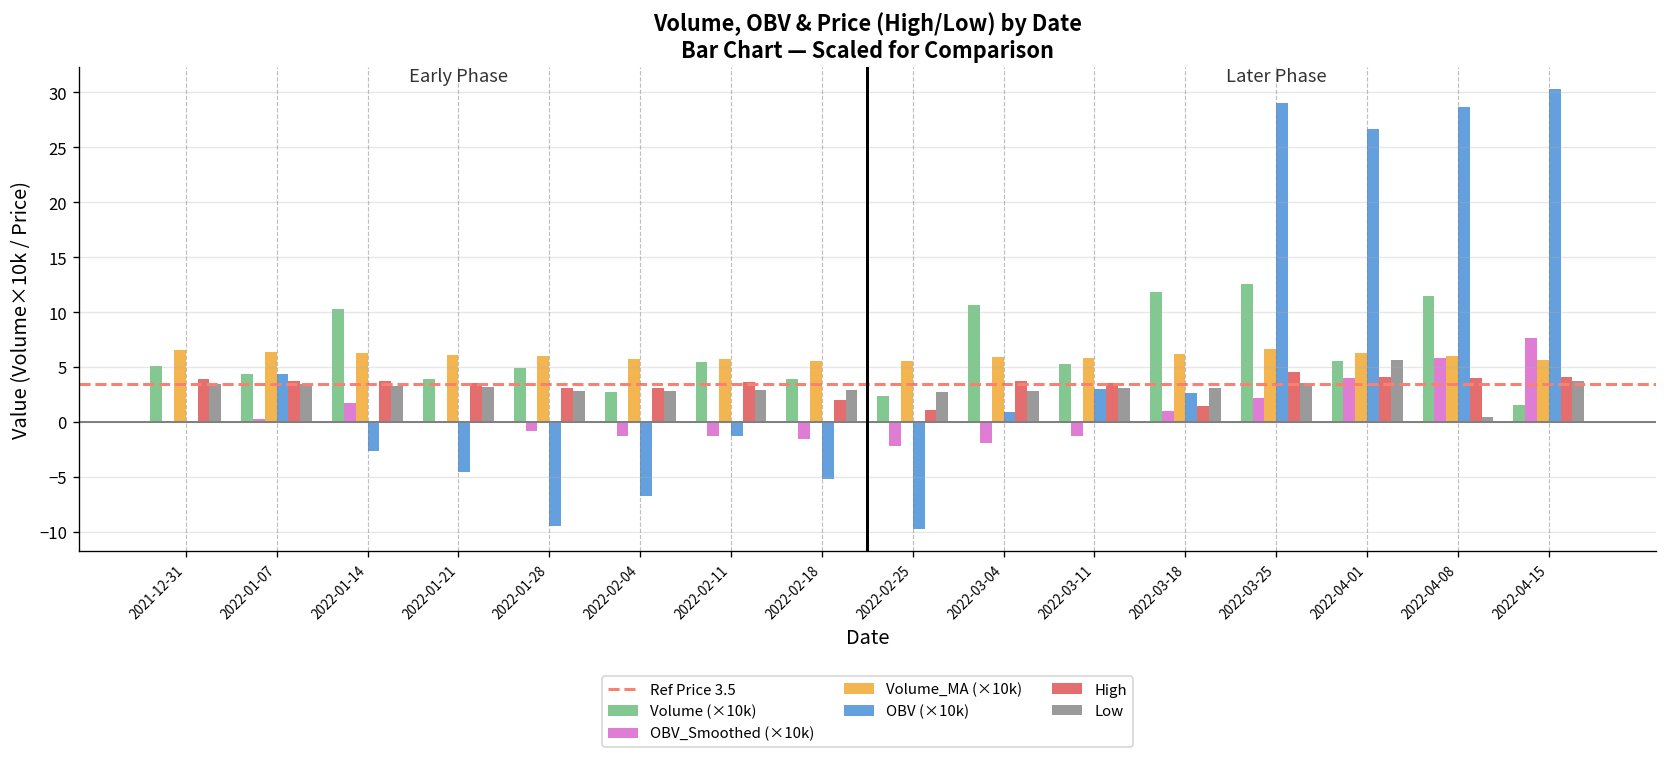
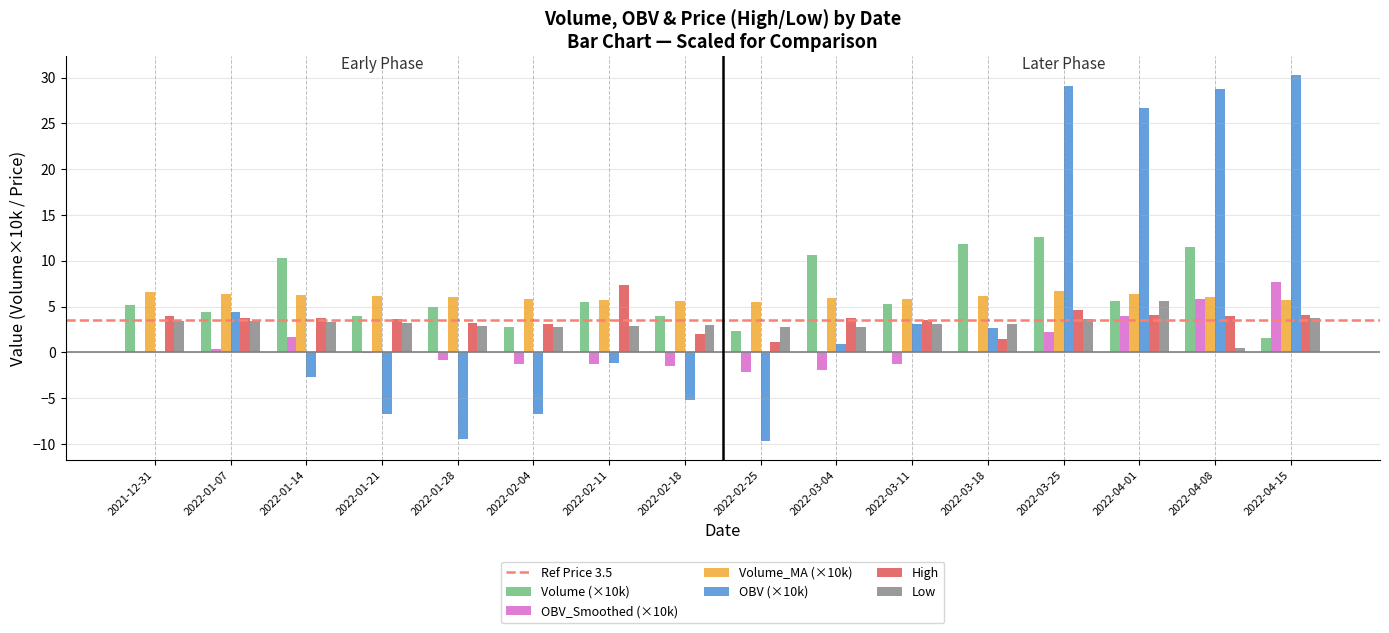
  {
    "Volume (×10k)": {
      "2021-12-31": 5,
      "2022-01-07": 4,
      "2022-01-14": 10,
      "2022-01-21": 4,
      "2022-01-28": 5,
      "2022-02-04": 3,
      "2022-02-11": 5,
      "2022-02-18": 4,
      "2022-02-25": 2,
      "2022-03-04": 11,
      "2022-03-11": 5,
      "2022-03-18": 12,
      "2022-03-25": 13,
      "2022-04-01": 6,
      "2022-04-08": 12,
      "2022-04-15": 2
    },
    "OBV_Smoothed (×10k)": {
      "2021-12-31": 0,
      "2022-01-07": 0,
      "2022-01-14": 2,
      "2022-01-28": -1,
      "2022-02-04": -1,
      "2022-02-11": -1,
      "2022-02-18": -2,
      "2022-02-25": -2,
      "2022-03-04": -2,
      "2022-03-11": -1,
-     "2022-03-18": 1,
+     "2022-03-18": 0,
      "2022-03-25": 2,
      "2022-04-01": 4,
      "2022-04-08": 6,
      "2022-04-15": 8
    },
    "Volume_MA (×10k)": {
      "2021-12-31": 7,
      "2022-01-07": 6,
      "2022-01-14": 6,
      "2022-01-21": 6,
      "2022-01-28": 6,
      "2022-02-04": 6,
      "2022-02-11": 6,
      "2022-02-18": 6,
      "2022-02-25": 6,
      "2022-03-04": 6,
      "2022-03-11": 6,
      "2022-03-18": 6,
      "2022-03-25": 7,
      "2022-04-01": 6,
      "2022-04-08": 6,
      "2022-04-15": 6
    },
    "OBV (×10k)": {
      "2021-12-31": 0,
      "2022-01-07": 4,
      "2022-01-14": -3,
-     "2022-01-21": -4,
+     "2022-01-21": -7,
      "2022-01-28": -9,
      "2022-02-04": -7,
      "2022-02-11": -1,
      "2022-02-18": -5,
      "2022-02-25": -10,
      "2022-03-04": 1,
      "2022-03-11": 3,
      "2022-03-18": 3,
      "2022-03-25": 29,
      "2022-04-01": 27,
      "2022-04-08": 29,
      "2022-04-15": 30
    },
    "High": {
      "2021-12-31": 4,
      "2022-01-07": 4,
      "2022-01-14": 4,
      "2022-01-21": 4,
      "2022-01-28": 3,
      "2022-02-04": 3,
-     "2022-02-11": 4,
+     "2022-02-11": 7,
      "2022-02-18": 2,
      "2022-02-25": 1,
      "2022-03-04": 4,
      "2022-03-11": 4,
      "2022-03-18": 1,
      "2022-03-25": 5,
      "2022-04-01": 4,
      "2022-04-08": 4,
      "2022-04-15": 4
    },
    "Low": {
      "2021-12-31": 3,
      "2022-01-07": 3,
      "2022-01-14": 3,
      "2022-01-21": 3,
      "2022-01-28": 3,
      "2022-02-04": 3,
      "2022-02-11": 3,
      "2022-02-18": 3,
      "2022-02-25": 3,
      "2022-03-04": 3,
      "2022-03-11": 3,
      "2022-03-18": 3,
      "2022-03-25": 4,
      "2022-04-01": 6,
      "2022-04-08": 1,
      "2022-04-15": 4
    }
  }
